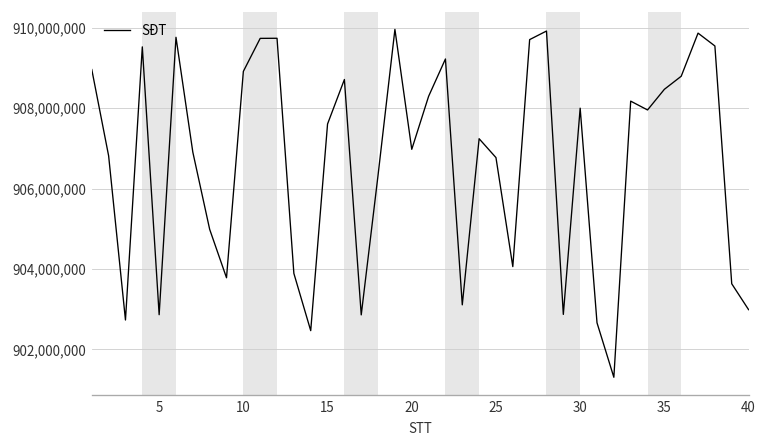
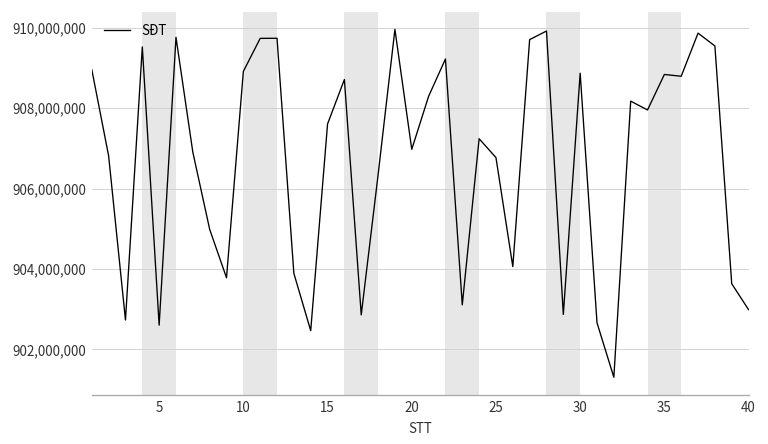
  {
-   "5": "902,900,000",
+   "5": "902,600,000",
    "10": "908,900,000",
    "15": "907,600,000",
    "20": "907,000,000",
    "25": "906,800,000",
-   "30": "908,000,000",
-   "35": "908,500,000",
+   "30": "908,900,000",
+   "35": "908,800,000",
    "40": "903,000,000"
  }
